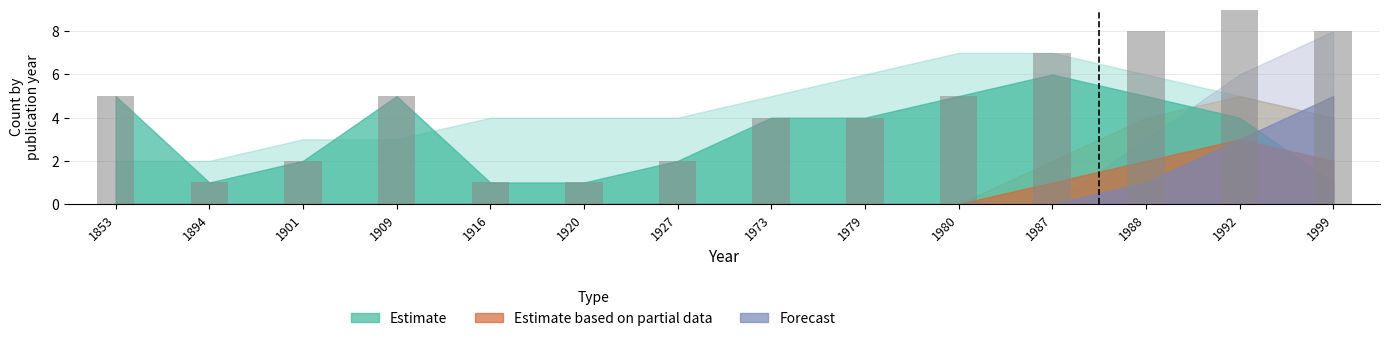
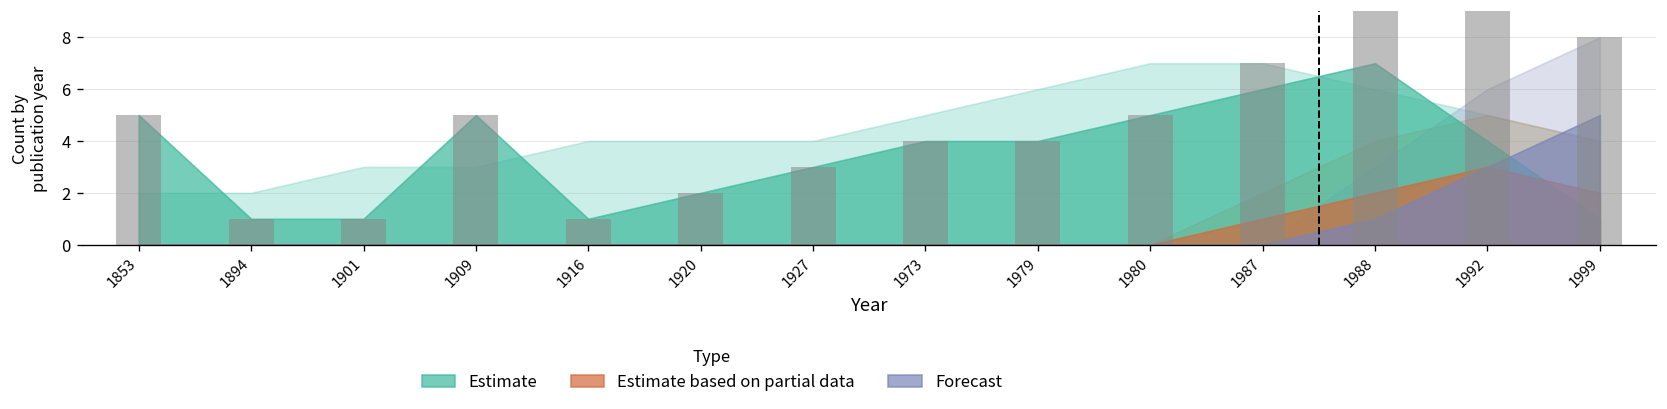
  {
    "Estimate": {
      "1853": 5,
      "1894": 1,
-     "1901": 2,
+     "1901": 1,
      "1909": 5,
      "1916": 1,
-     "1920": 1,
-     "1927": 2,
+     "1920": 2,
+     "1927": 3,
      "1973": 4,
      "1979": 4,
      "1980": 5,
      "1987": 6,
-     "1988": 5,
+     "1988": 7,
      "1992": 4,
      "1999": 1
    }
  }
